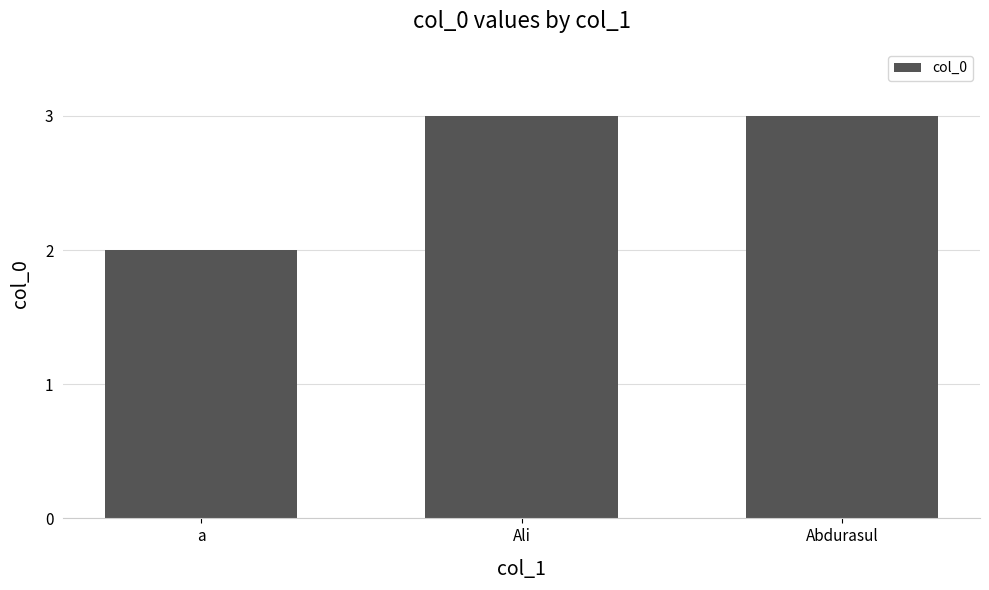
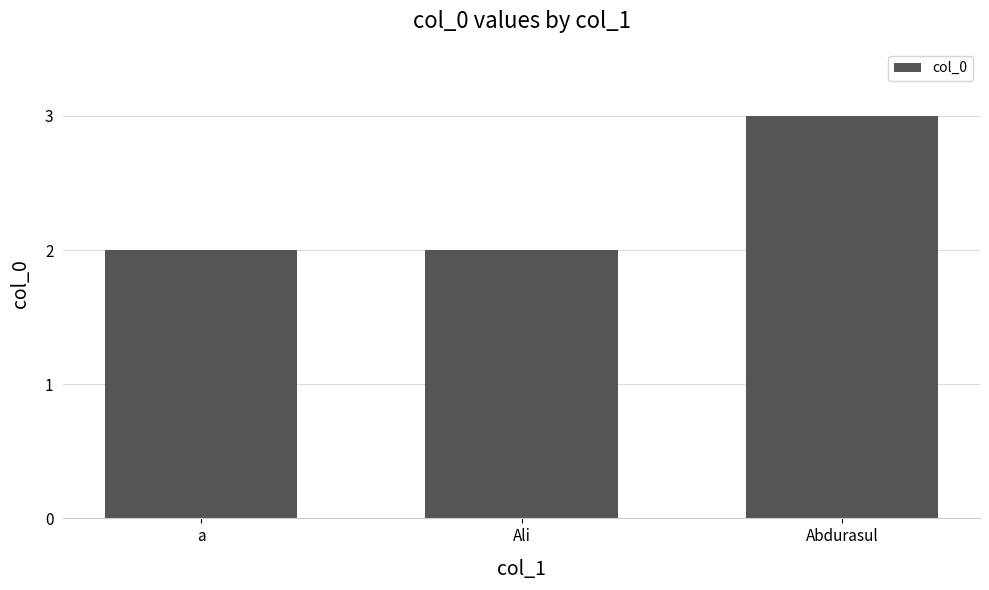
  {
    "a": 2,
-   "Ali": 3,
+   "Ali": 2,
    "Abdurasul": 3
  }
